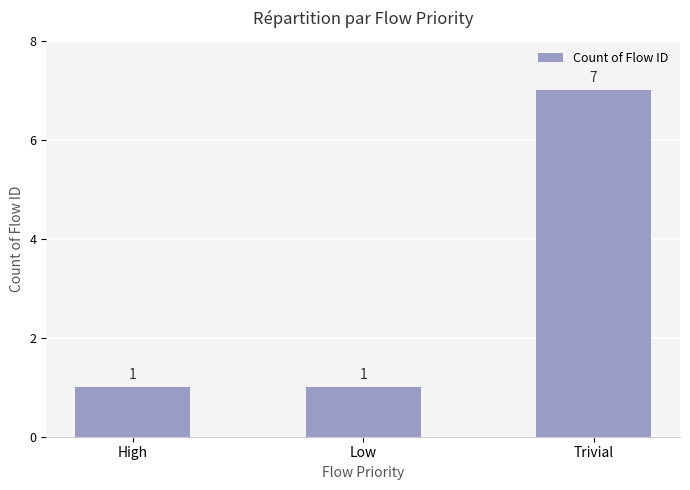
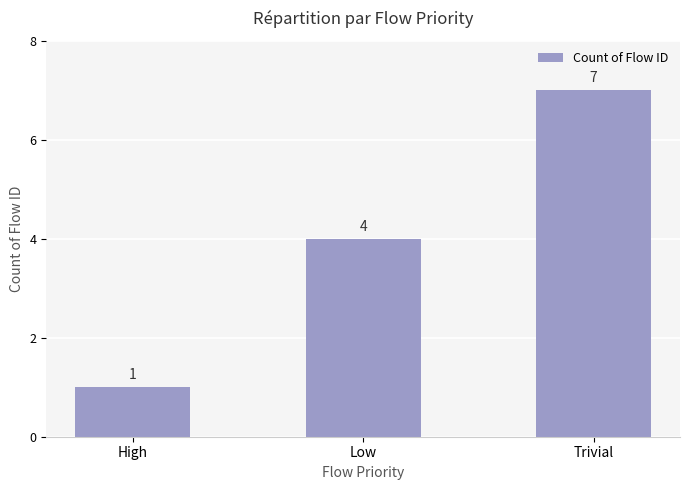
  {
    "High": 1,
-   "Low": 1,
+   "Low": 4,
    "Trivial": 7
  }
